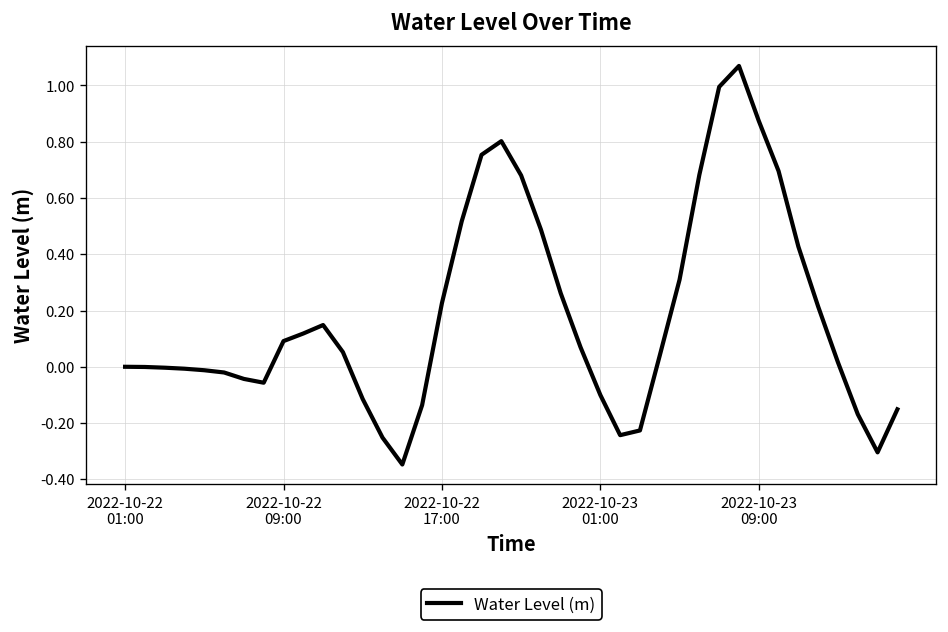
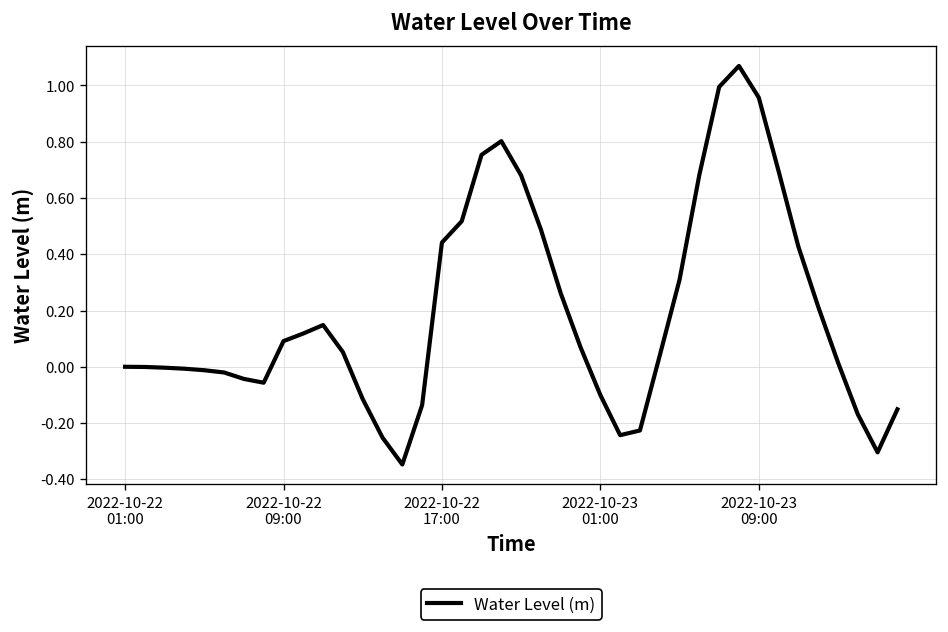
  {
    "2022-10-22 01:00": 0.00,
    "2022-10-22 09:00": 0.09,
-   "2022-10-22 17:00": 0.23,
+   "2022-10-22 17:00": 0.44,
    "2022-10-23 01:00": -0.10,
-   "2022-10-23 09:00": 0.87
+   "2022-10-23 09:00": 0.96
  }
